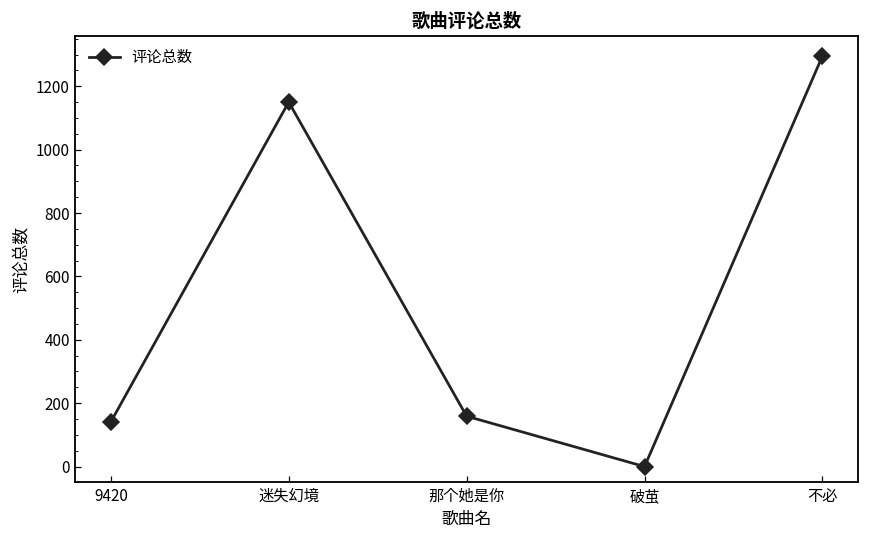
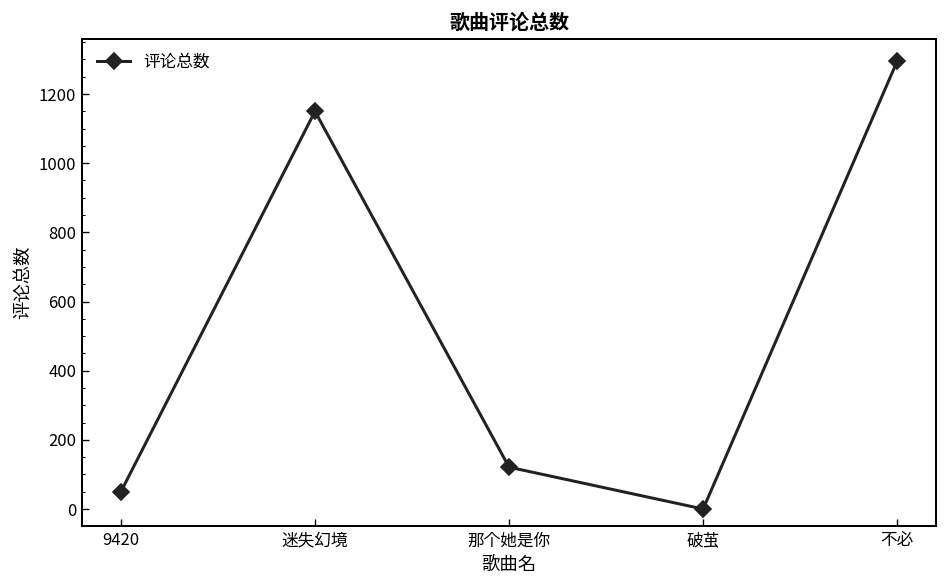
  {
-   "9420": 140,
+   "9420": 50,
    "迷失幻境": 1150,
-   "那个她是你": 160,
+   "那个她是你": 120,
    "破茧": 0,
    "不必": 1300
  }
